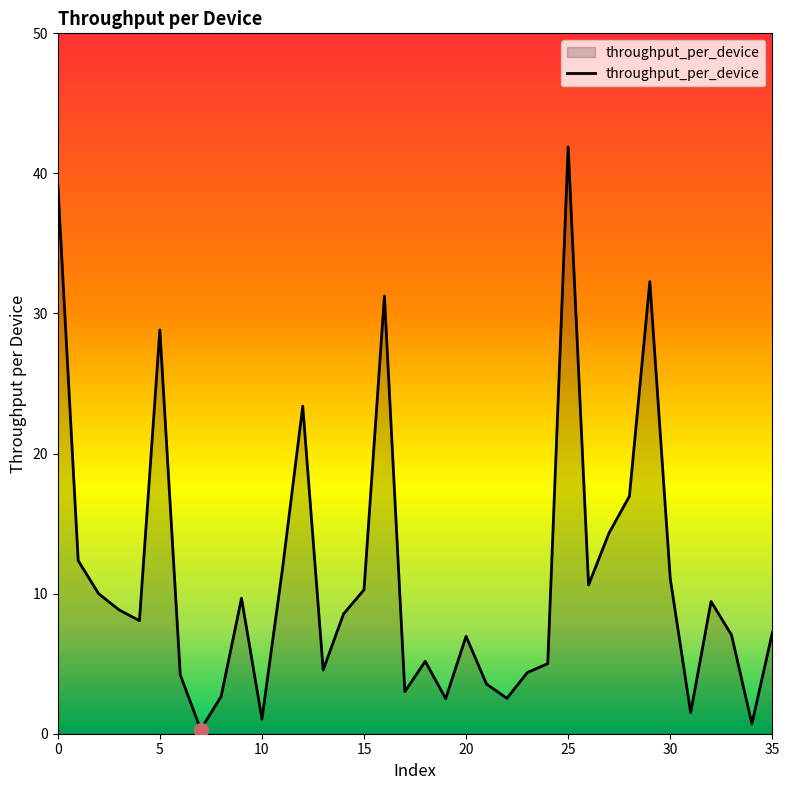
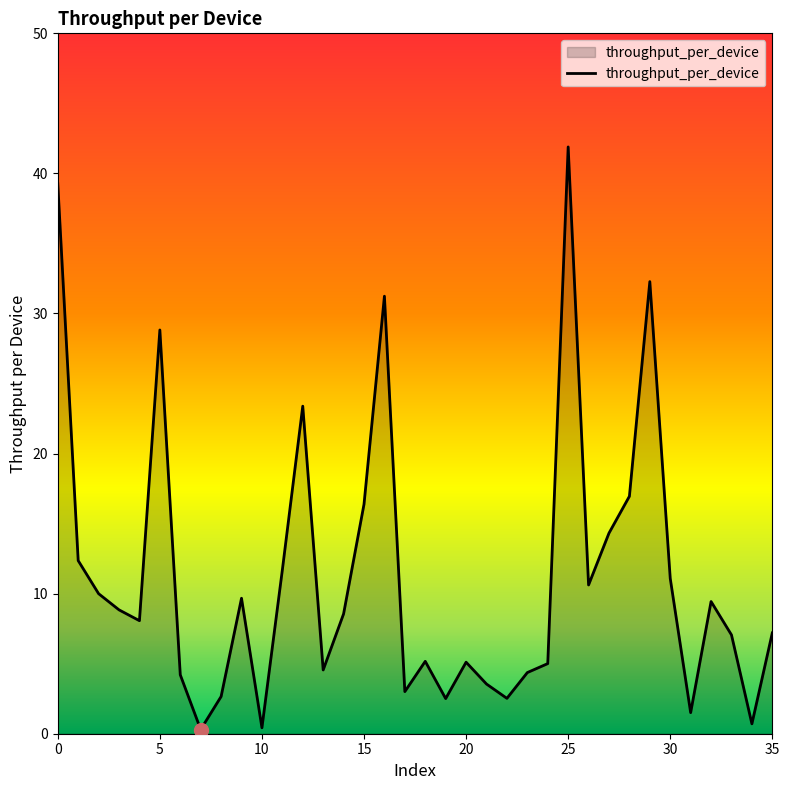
  {
    "throughput_per_device": {
      "0": 39.3,
      "5": 28.8,
-     "10": 1.0,
-     "15": 10.3,
-     "20": 7.0,
+     "10": 0.4,
+     "15": 16.4,
+     "20": 5.1,
      "25": 41.9,
      "30": 11.1,
      "35": 7.2
    }
  }
